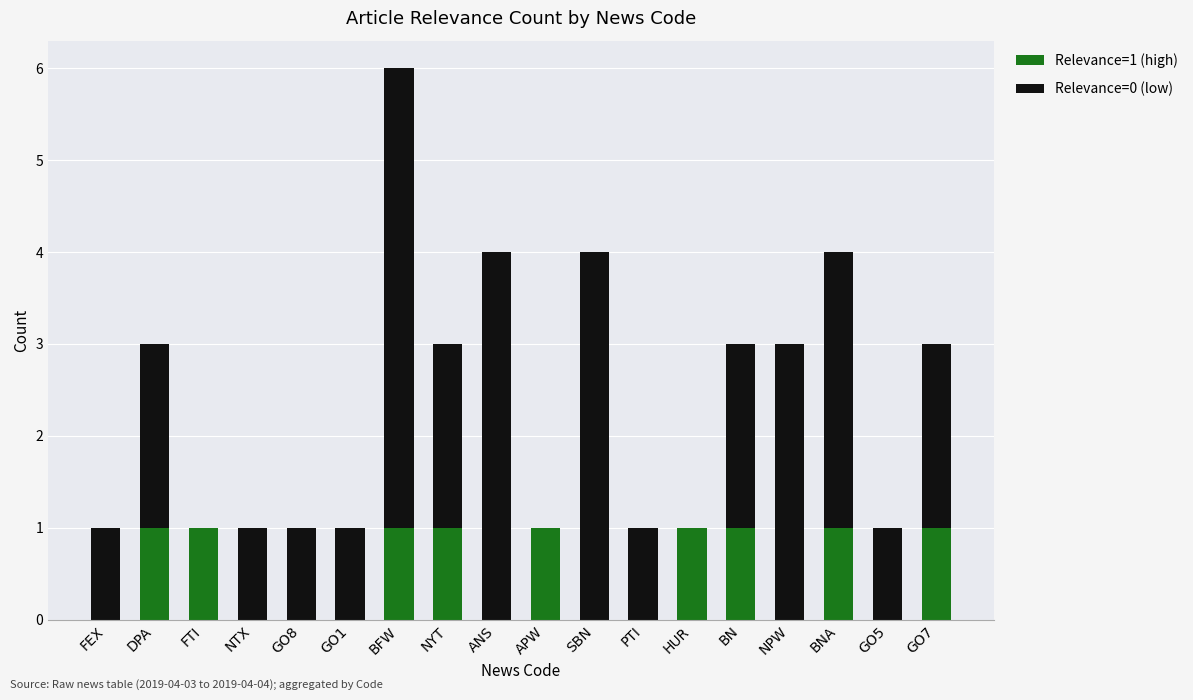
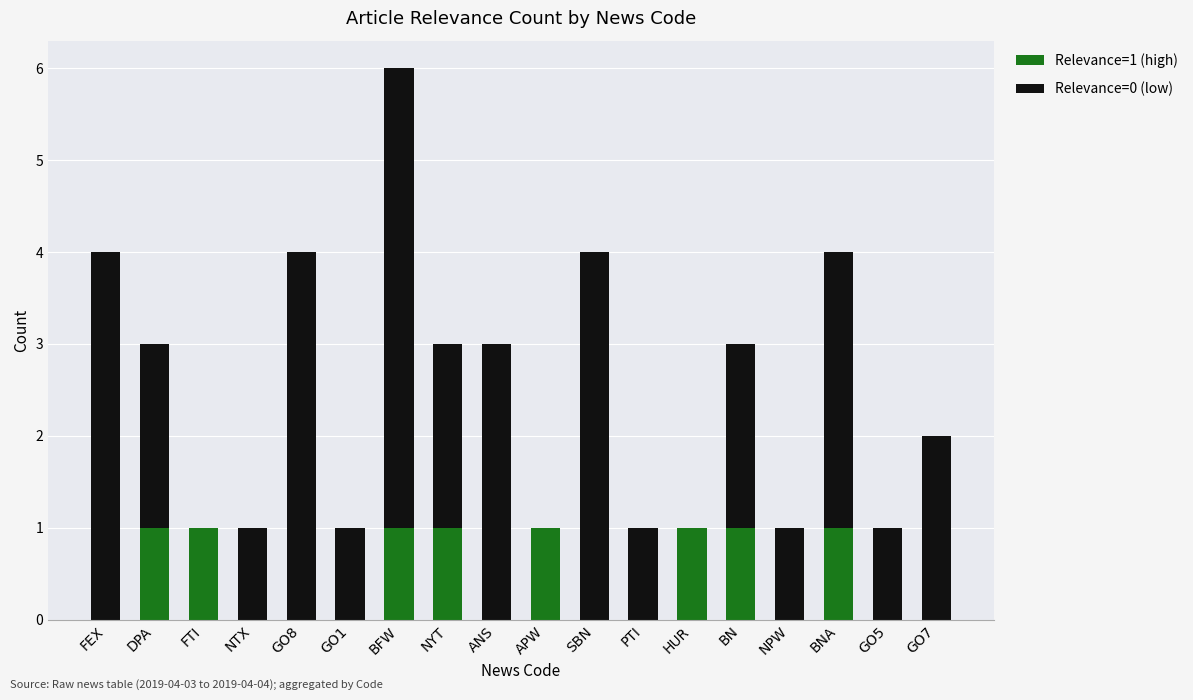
  {
    "Relevance=1 (high)": {
      "FEX": 0,
      "DPA": 1,
      "FTI": 1,
      "NTX": 0,
      "GO8": 0,
      "GO1": 0,
      "BFW": 1,
      "NYT": 1,
      "ANS": 0,
      "APW": 1,
      "SBN": 0,
      "PTI": 0,
      "HUR": 1,
      "BN": 1,
      "NPW": 0,
      "BNA": 1,
      "GO5": 0,
-     "GO7": 1
+     "GO7": 0
    },
    "Relevance=0 (low)": {
-     "FEX": 1,
+     "FEX": 4,
      "DPA": 2,
      "FTI": 0,
      "NTX": 1,
-     "GO8": 1,
+     "GO8": 4,
      "GO1": 1,
      "BFW": 5,
      "NYT": 2,
-     "ANS": 4,
+     "ANS": 3,
      "APW": 0,
      "SBN": 4,
      "PTI": 1,
      "HUR": 0,
      "BN": 2,
-     "NPW": 3,
+     "NPW": 1,
      "BNA": 3,
      "GO5": 1,
      "GO7": 2
    }
  }
